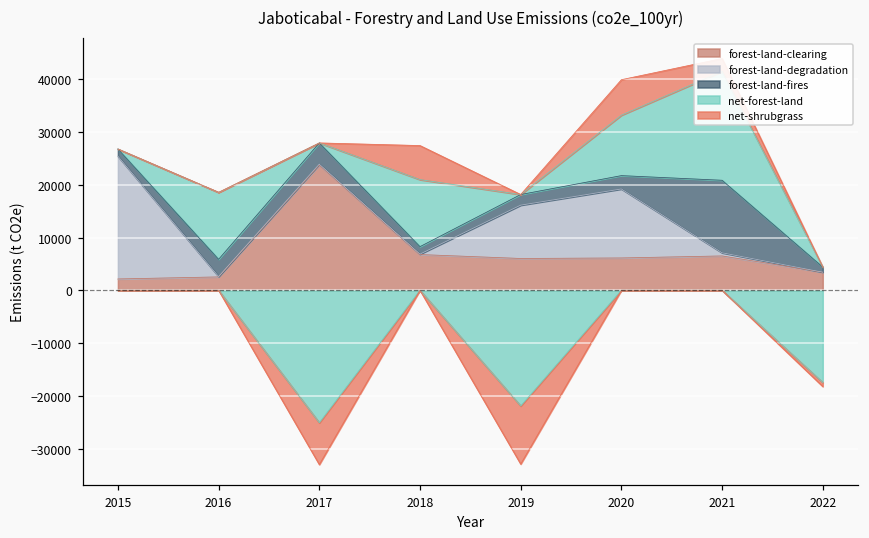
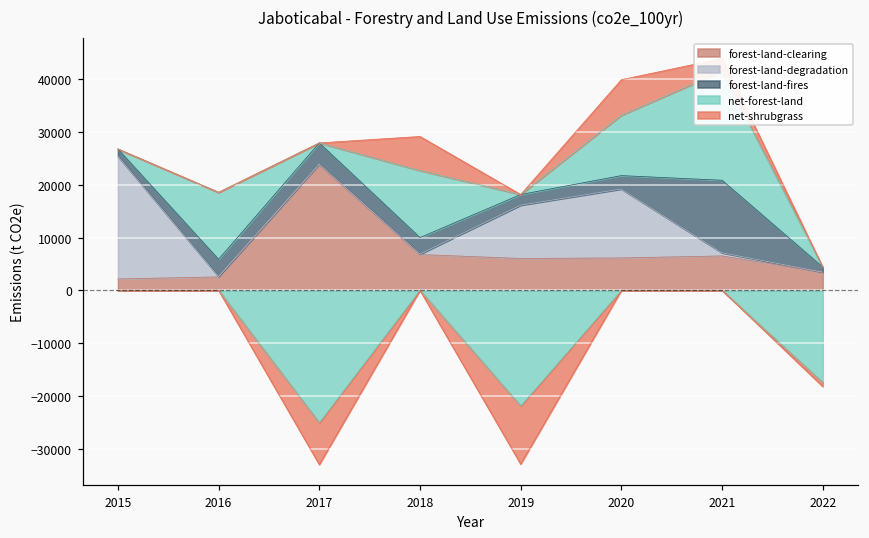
  {
    "forest-land-degradation": {
      "2015": 23000,
      "2019": 10000,
      "2020": 13000,
      "2021": 1000
    },
    "forest-land-fires": {
      "2016": 3000,
-     "2018": 1000,
+     "2018": 3000,
      "2020": 3000,
      "2021": 14000
    }
  }
